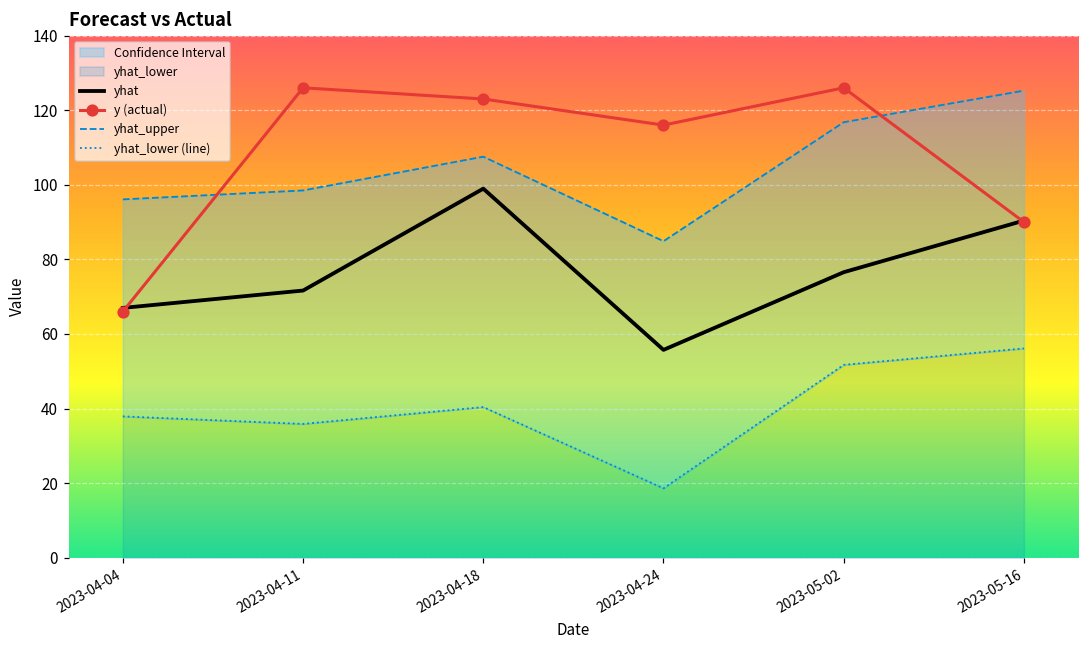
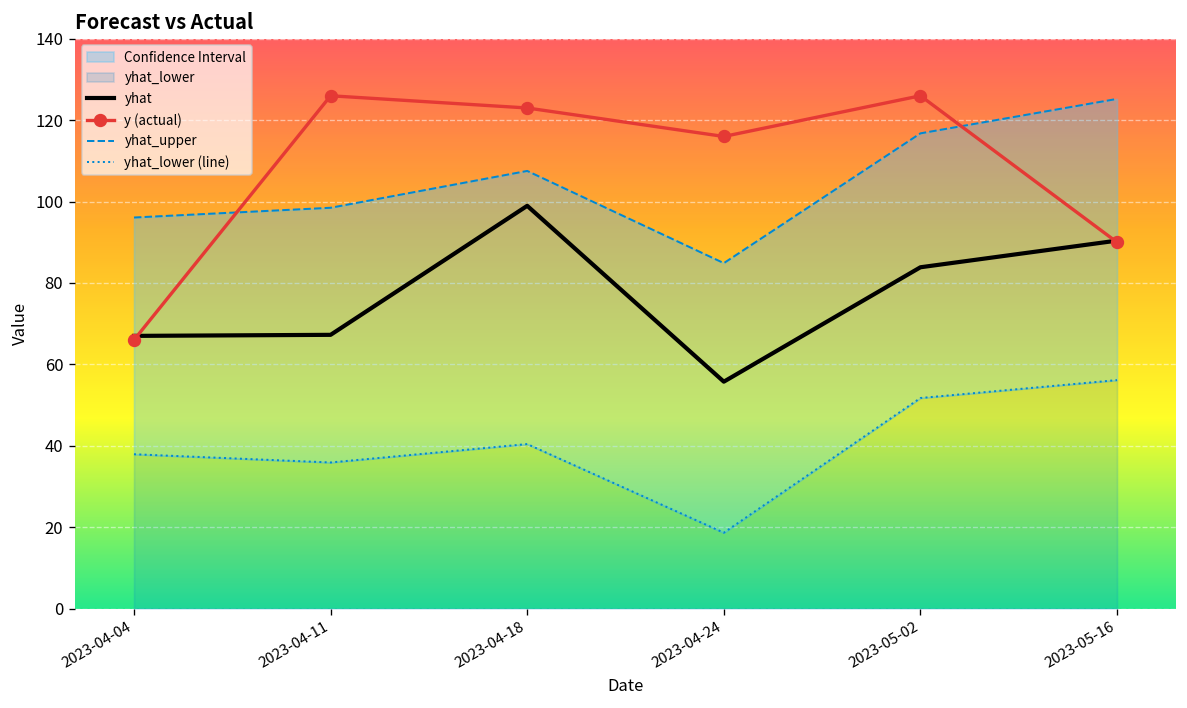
  {
    "yhat": {
      "2023-04-04": 67,
-     "2023-04-11": 72,
+     "2023-04-11": 67,
      "2023-04-18": 99,
      "2023-04-24": 56,
-     "2023-05-02": 77
+     "2023-05-02": 84
    },
    "y (actual)": {
      "2023-04-04": 66,
      "2023-04-11": 126,
      "2023-04-18": 123,
      "2023-04-24": 116,
      "2023-05-02": 126
    }
  }
